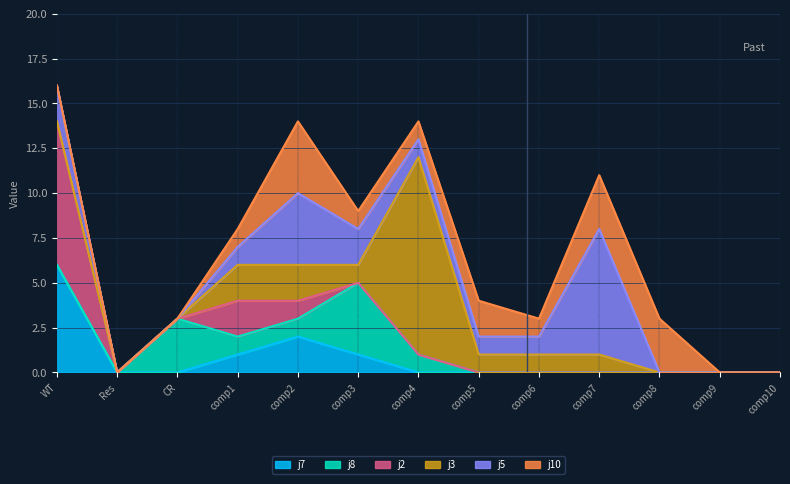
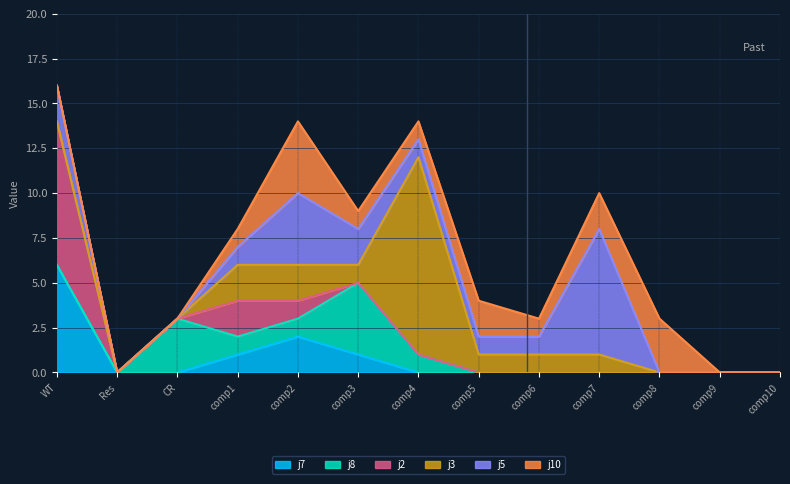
  {
    "j7": {
      "CR": 0,
      "comp1": 1,
      "comp2": 2,
      "comp3": 1,
      "comp4": 0
    },
    "j8": {
      "comp1": 2,
      "comp2": 3
    },
    "j2": {
      "comp1": 2,
      "comp2": 1
    },
    "j3": {
      "comp1": 2,
      "comp2": 2,
      "comp3": 1,
      "comp4": 11,
      "comp5": 1,
      "comp6": 1,
      "comp7": 1
    },
    "j5": {
      "comp1": 1,
      "comp2": 4,
      "comp3": 2,
      "comp4": 1,
      "comp5": 1,
      "comp6": 1,
      "comp7": 7
    },
    "j10": {
      "comp1": 1,
      "comp2": 4,
      "comp3": 1,
      "comp4": 1,
      "comp5": 2,
      "comp6": 1,
-     "comp7": 3,
+     "comp7": 2,
      "comp8": 3
    }
  }
